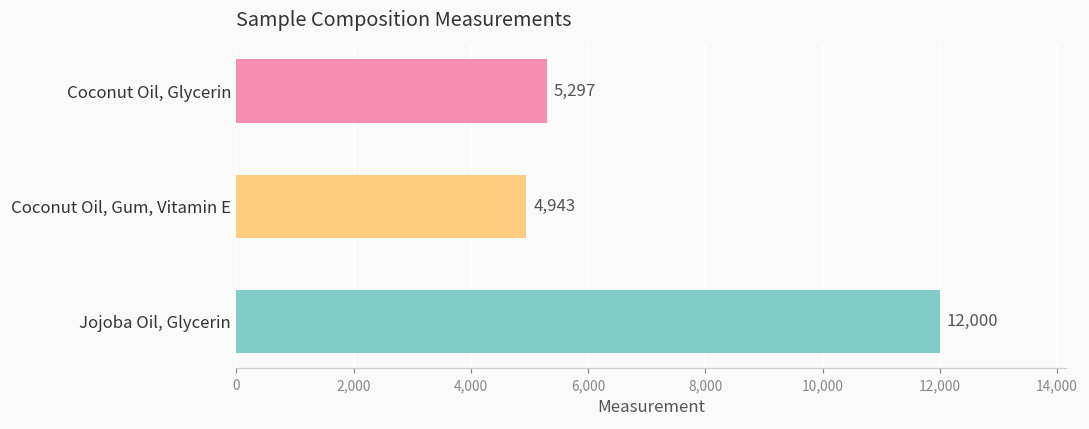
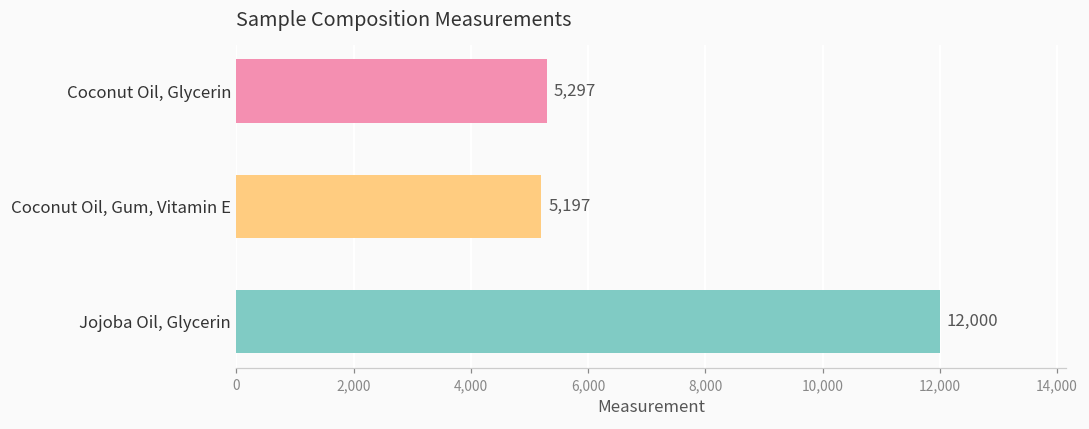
  {
    "Coconut Oil, Glycerin": "5,297",
-   "Coconut Oil, Gum, Vitamin E": "4,943",
+   "Coconut Oil, Gum, Vitamin E": "5,197",
    "Jojoba Oil, Glycerin": "12,000"
  }
